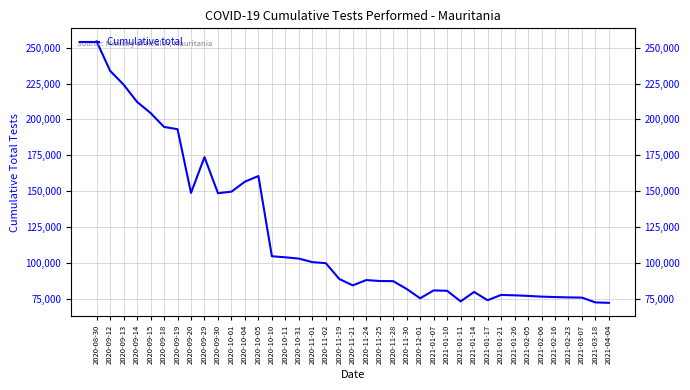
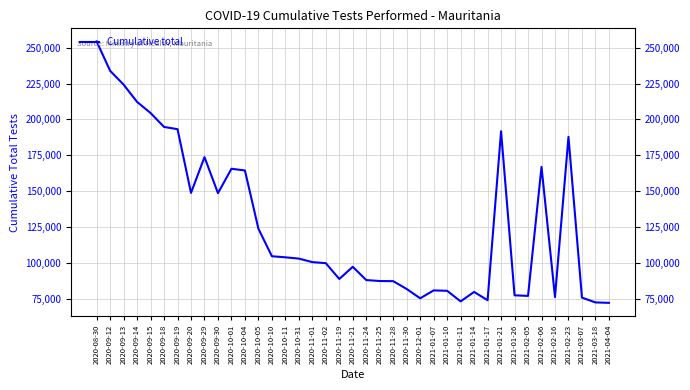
  {
    "2020-08-30": "254,000",
    "2020-09-12": "234,000",
    "2020-09-13": "224,000",
    "2020-09-14": "212,000",
    "2020-09-15": "204,000",
    "2020-09-18": "195,000",
    "2020-09-19": "193,000",
    "2020-09-20": "149,000",
    "2020-09-29": "174,000",
    "2020-09-30": "149,000",
-   "2020-10-01": "150,000",
-   "2020-10-04": "157,000",
-   "2020-10-05": "161,000",
+   "2020-10-01": "166,000",
+   "2020-10-04": "165,000",
+   "2020-10-05": "124,000",
    "2020-10-10": "105,000",
    "2020-10-11": "104,000",
    "2020-10-31": "103,000",
    "2020-11-01": "101,000",
    "2020-11-02": "100,000",
    "2020-11-19": "89,000",
-   "2020-11-21": "85,000",
+   "2020-11-21": "98,000",
    "2020-11-24": "88,000",
    "2020-11-25": "88,000",
    "2020-11-28": "88,000",
    "2020-11-30": "82,000",
    "2020-12-01": "76,000",
    "2021-01-07": "81,000",
    "2021-01-10": "81,000",
    "2021-01-11": "73,000",
    "2021-01-14": "80,000",
    "2021-01-17": "74,000",
-   "2021-01-21": "78,000",
+   "2021-01-21": "192,000",
    "2021-01-26": "78,000",
    "2021-02-05": "77,000",
-   "2021-02-06": "77,000",
+   "2021-02-06": "167,000",
    "2021-02-16": "76,000",
-   "2021-02-23": "76,000",
+   "2021-02-23": "188,000",
    "2021-03-07": "76,000",
    "2021-03-18": "73,000",
    "2021-04-04": "72,000"
  }
